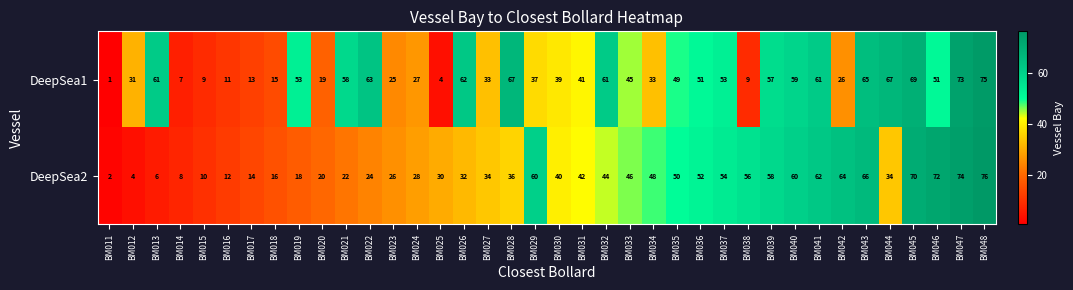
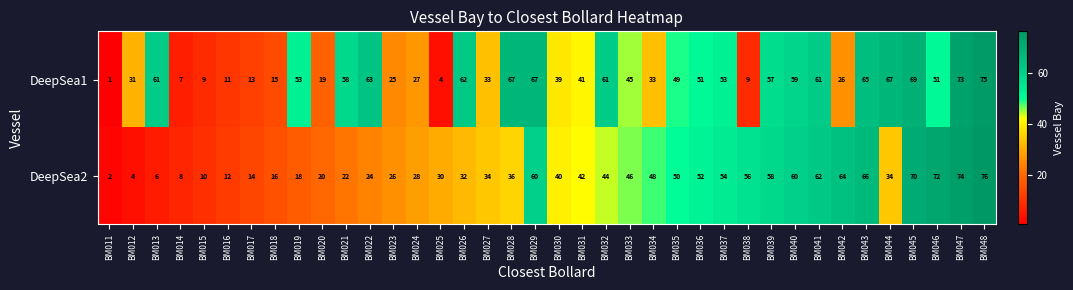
  {
    "DeepSea1": {
      "BM011": 1,
      "BM012": 31,
      "BM013": 61,
      "BM014": 7,
      "BM015": 9,
      "BM016": 11,
      "BM017": 13,
      "BM018": 15,
      "BM019": 53,
      "BM020": 19,
      "BM021": 58,
      "BM022": 63,
      "BM023": 25,
      "BM024": 27,
      "BM025": 4,
      "BM026": 62,
      "BM027": 33,
      "BM028": 67,
-     "BM029": 37,
+     "BM029": 67,
      "BM030": 39,
      "BM031": 41,
      "BM032": 61,
      "BM033": 45,
      "BM034": 33,
      "BM035": 49,
      "BM036": 51,
      "BM037": 53,
      "BM038": 9,
      "BM039": 57,
      "BM040": 59,
      "BM041": 61,
      "BM042": 26,
      "BM043": 65,
      "BM044": 67,
      "BM045": 69,
      "BM046": 51,
      "BM047": 73,
      "BM048": 75
    },
    "DeepSea2": {
      "BM011": 2,
      "BM012": 4,
      "BM013": 6,
      "BM014": 8,
      "BM015": 10,
      "BM016": 12,
      "BM017": 14,
      "BM018": 16,
      "BM019": 18,
      "BM020": 20,
      "BM021": 22,
      "BM022": 24,
      "BM023": 26,
      "BM024": 28,
      "BM025": 30,
      "BM026": 32,
      "BM027": 34,
      "BM028": 36,
      "BM029": 60,
      "BM030": 40,
      "BM031": 42,
      "BM032": 44,
      "BM033": 46,
      "BM034": 48,
      "BM035": 50,
      "BM036": 52,
      "BM037": 54,
      "BM038": 56,
      "BM039": 58,
      "BM040": 60,
      "BM041": 62,
      "BM042": 64,
      "BM043": 66,
      "BM044": 34,
      "BM045": 70,
      "BM046": 72,
      "BM047": 74,
      "BM048": 76
    }
  }
